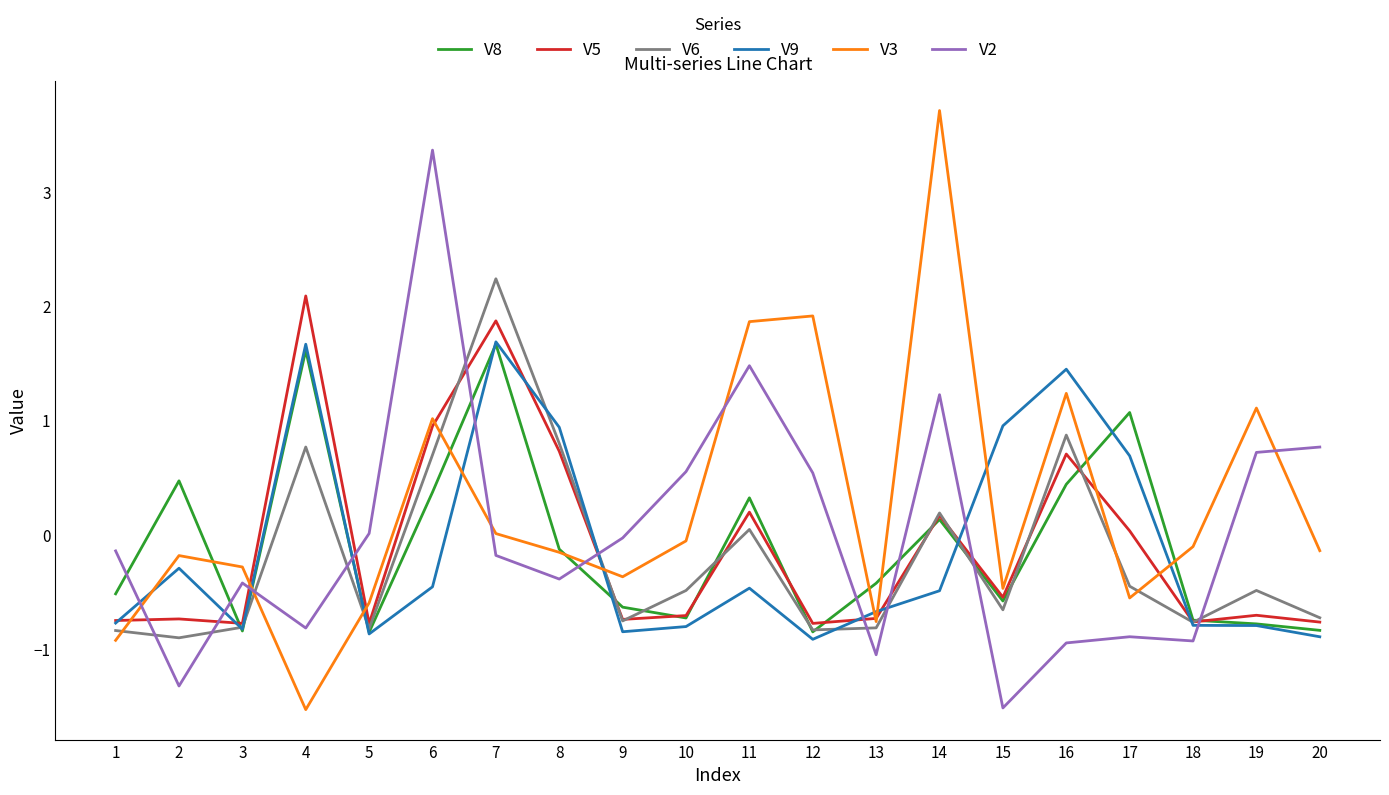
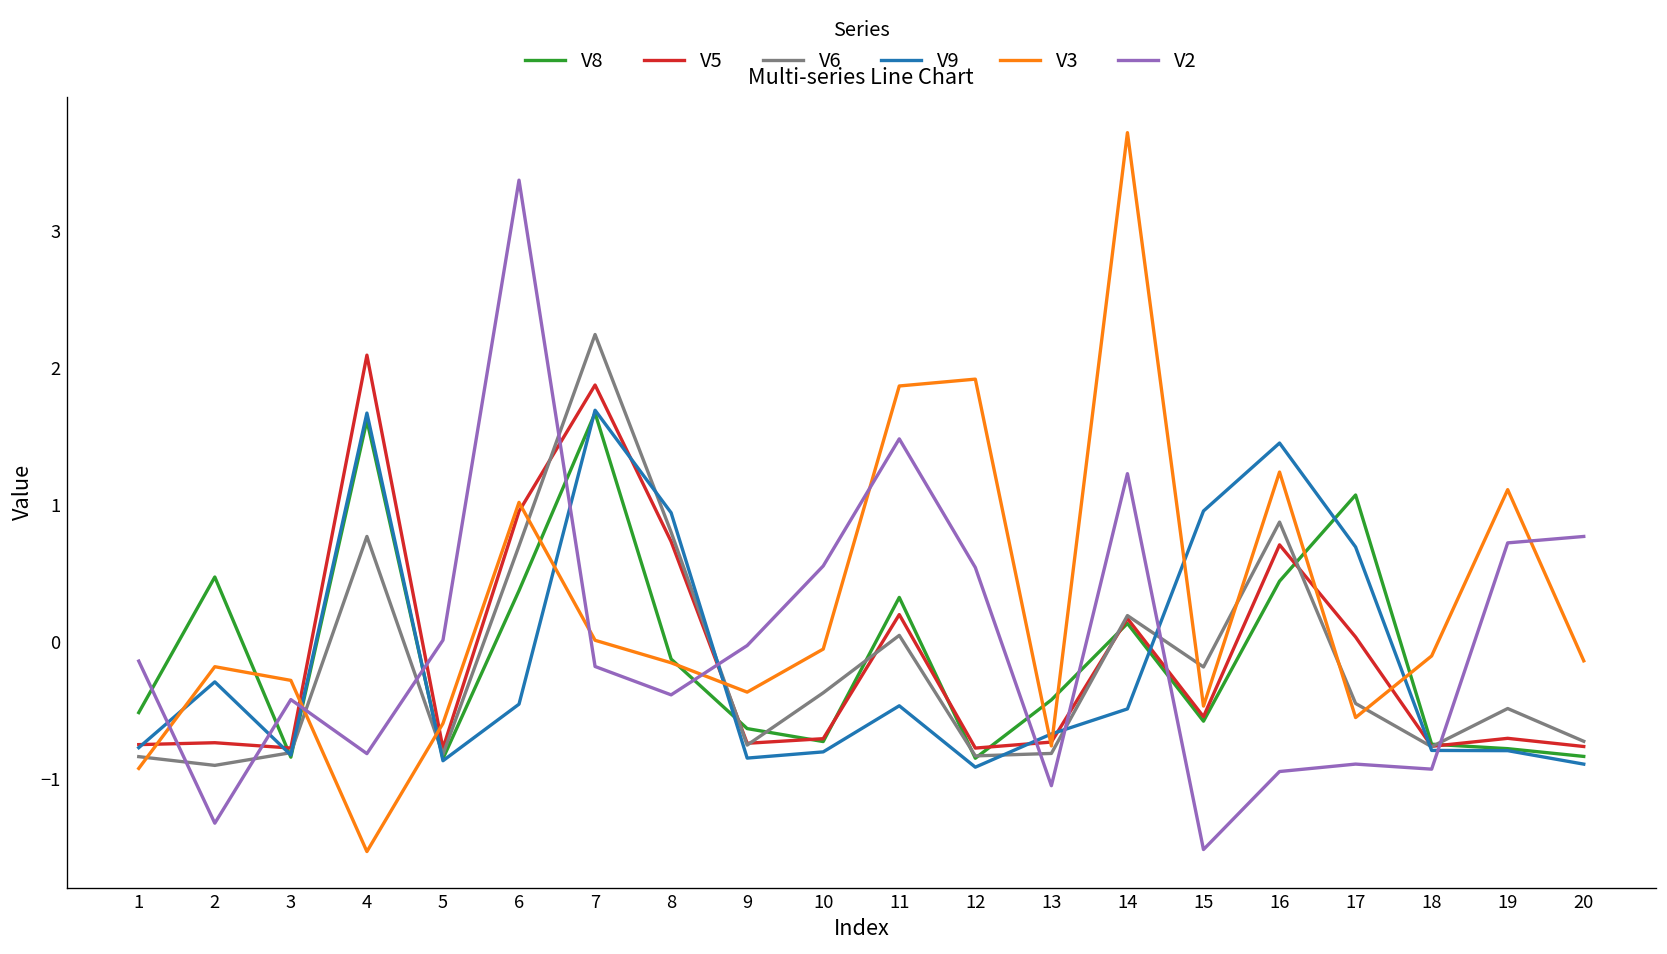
  {
    "V8": {
      "1": -0.52,
      "2": 0.47,
      "4": 1.62,
      "6": 0.37,
      "8": -0.13,
      "9": -0.63,
      "11": 0.32,
      "13": -0.42,
      "14": 0.13,
      "15": -0.58,
      "16": 0.44,
      "17": 1.07,
      "20": -0.84
    },
    "V5": {
      "2": -0.74,
      "3": -0.77,
      "4": 2.09,
      "5": -0.78,
      "6": 0.95,
      "7": 1.87,
      "8": 0.73,
      "11": 0.20,
      "12": -0.78,
      "13": -0.73,
      "15": -0.55,
      "16": 0.71,
      "17": 0.04,
      "19": -0.70,
      "20": -0.76
    },
    "V6": {
      "1": -0.84,
      "2": -0.90,
      "4": 0.77,
      "5": -0.82,
      "6": 0.70,
      "7": 2.24,
      "8": 0.80,
-     "10": -0.49,
+     "10": -0.37,
      "11": 0.05,
      "13": -0.81,
-     "15": -0.66,
+     "15": -0.18,
      "16": 0.87,
      "17": -0.45,
      "19": -0.49,
      "20": -0.73
    },
    "V9": {
      "2": -0.29,
      "4": 1.67,
      "6": -0.45,
      "8": 0.94,
      "9": -0.85,
      "10": -0.80,
      "11": -0.47,
      "12": -0.91,
      "13": -0.67,
      "14": -0.49,
      "15": 0.96,
      "16": 1.45,
      "17": 0.69,
      "18": -0.79,
      "20": -0.89
    },
    "V3": {
      "1": -0.92,
      "2": -0.18,
      "3": -0.28,
      "4": -1.53,
      "5": -0.60,
      "6": 1.02,
      "7": 0.01,
      "8": -0.15,
      "9": -0.37,
      "10": -0.05,
      "11": 1.87,
      "12": 1.92,
      "13": -0.76,
      "14": 3.72,
      "15": -0.47,
      "16": 1.24,
      "17": -0.55,
      "18": -0.10,
      "19": 1.11,
      "20": -0.14
    },
    "V2": {
      "1": -0.14,
      "2": -1.32,
      "3": -0.42,
      "4": -0.82,
      "5": 0.01,
      "6": 3.37,
      "7": -0.18,
      "8": -0.39,
      "9": -0.03,
      "10": 0.55,
      "11": 1.48,
      "12": 0.54,
      "13": -1.05,
      "14": 1.23,
      "15": -1.52,
      "16": -0.95,
      "17": -0.89,
      "18": -0.93,
      "19": 0.72,
      "20": 0.77
    }
  }
